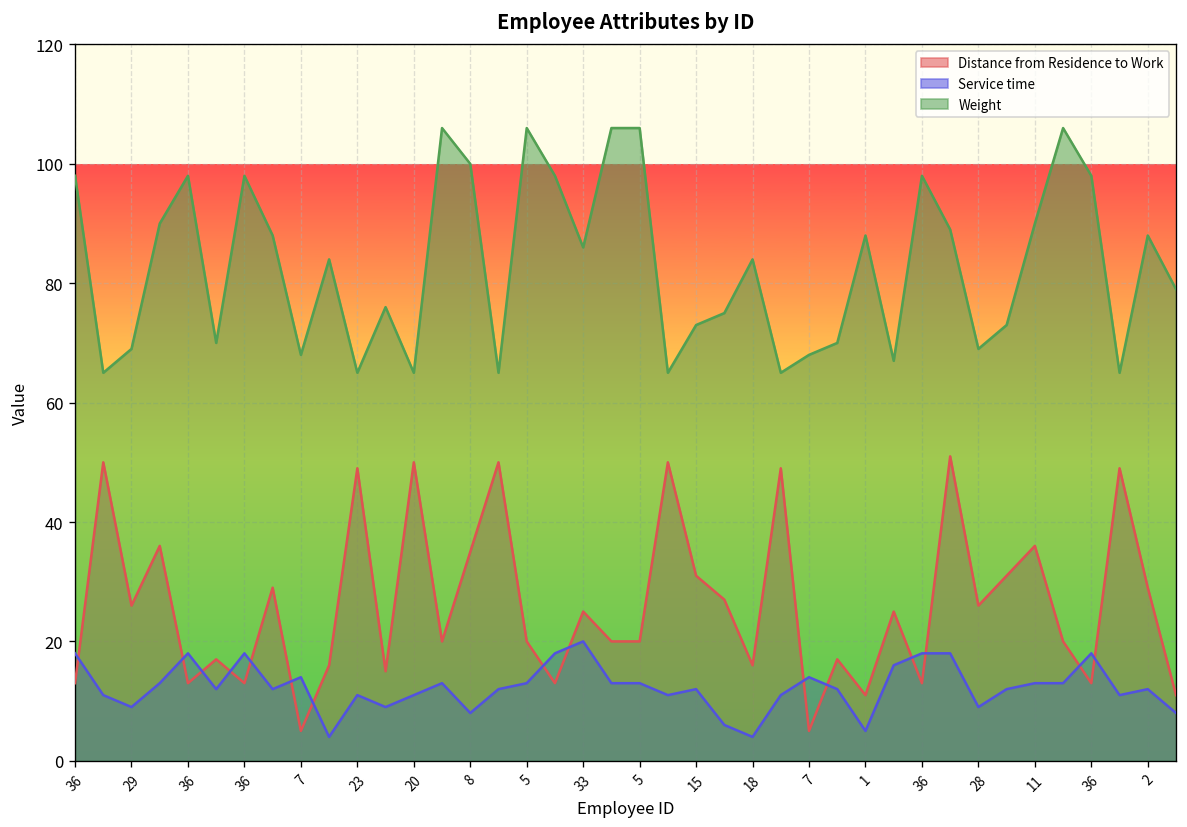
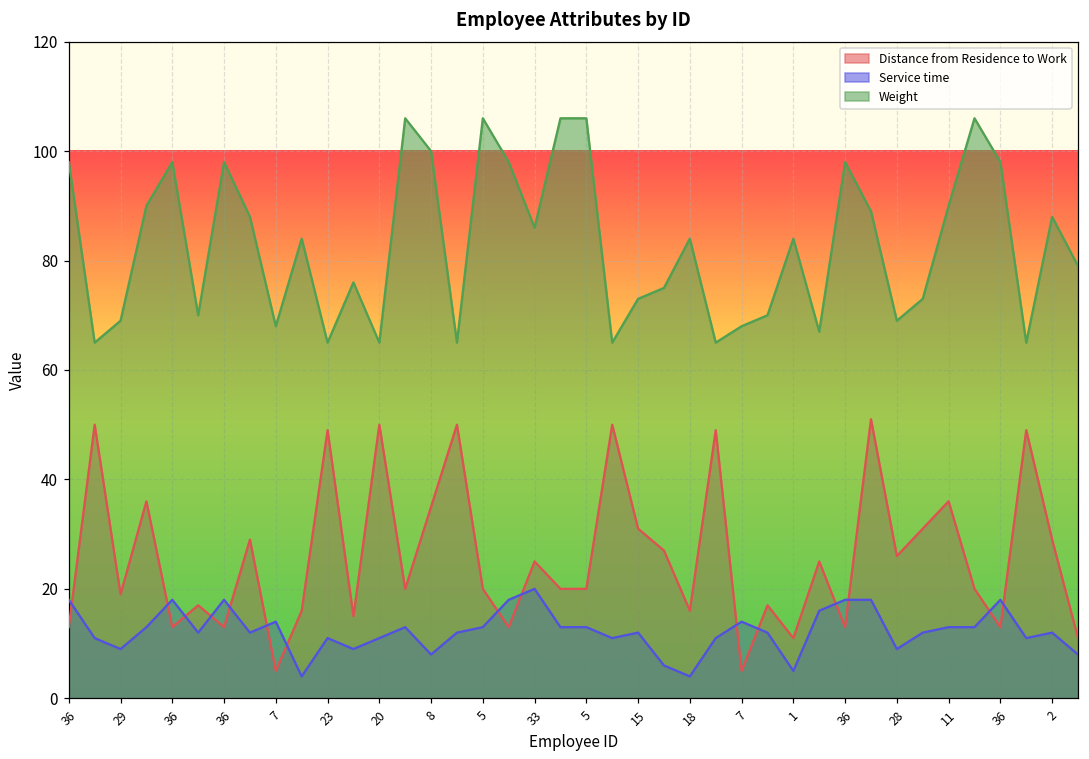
  {
    "Distance from Residence to Work": {
-     "29": 26,
+     "29": 19,
      "8": 35,
      "33": 25,
      "1": 11,
      "28": 26
    },
    "Service time": {
      "29": 9,
      "8": 8,
      "33": 20,
      "1": 5,
      "28": 9
    },
    "Weight": {
      "29": 69,
      "8": 100,
      "33": 86,
-     "1": 88,
+     "1": 84,
      "28": 69
    }
  }
